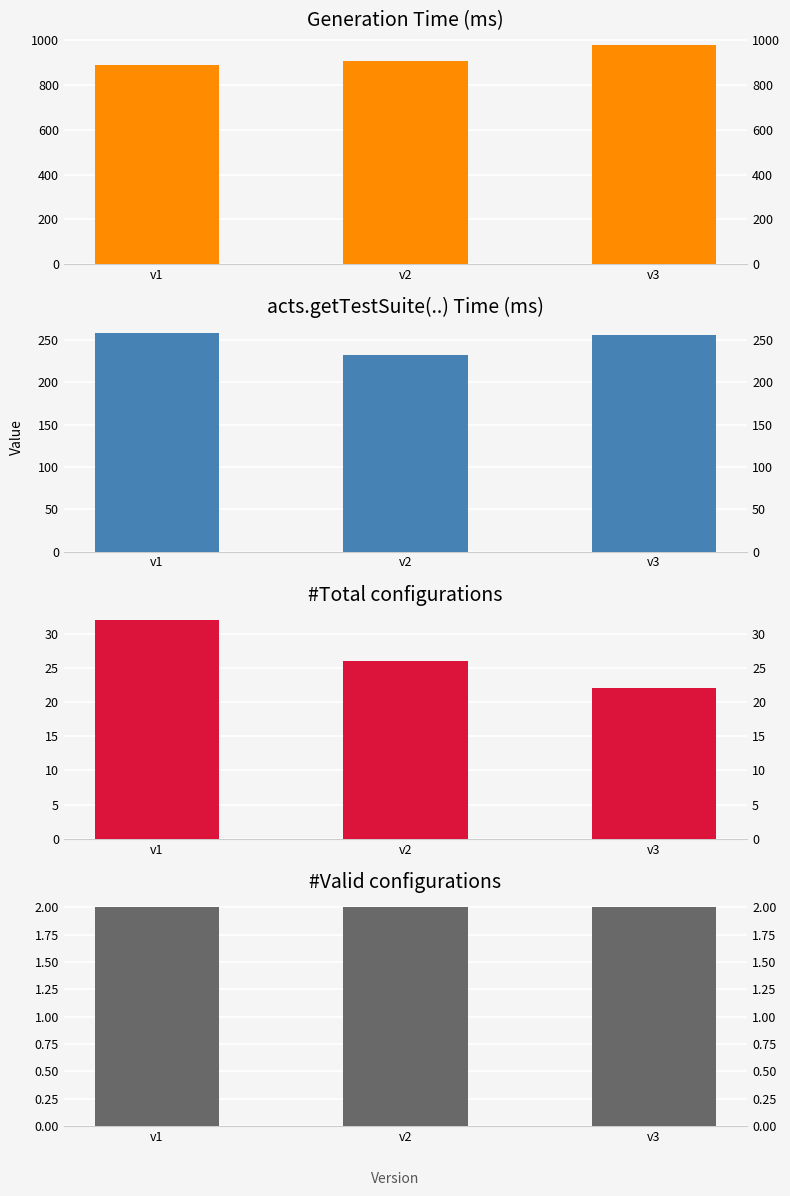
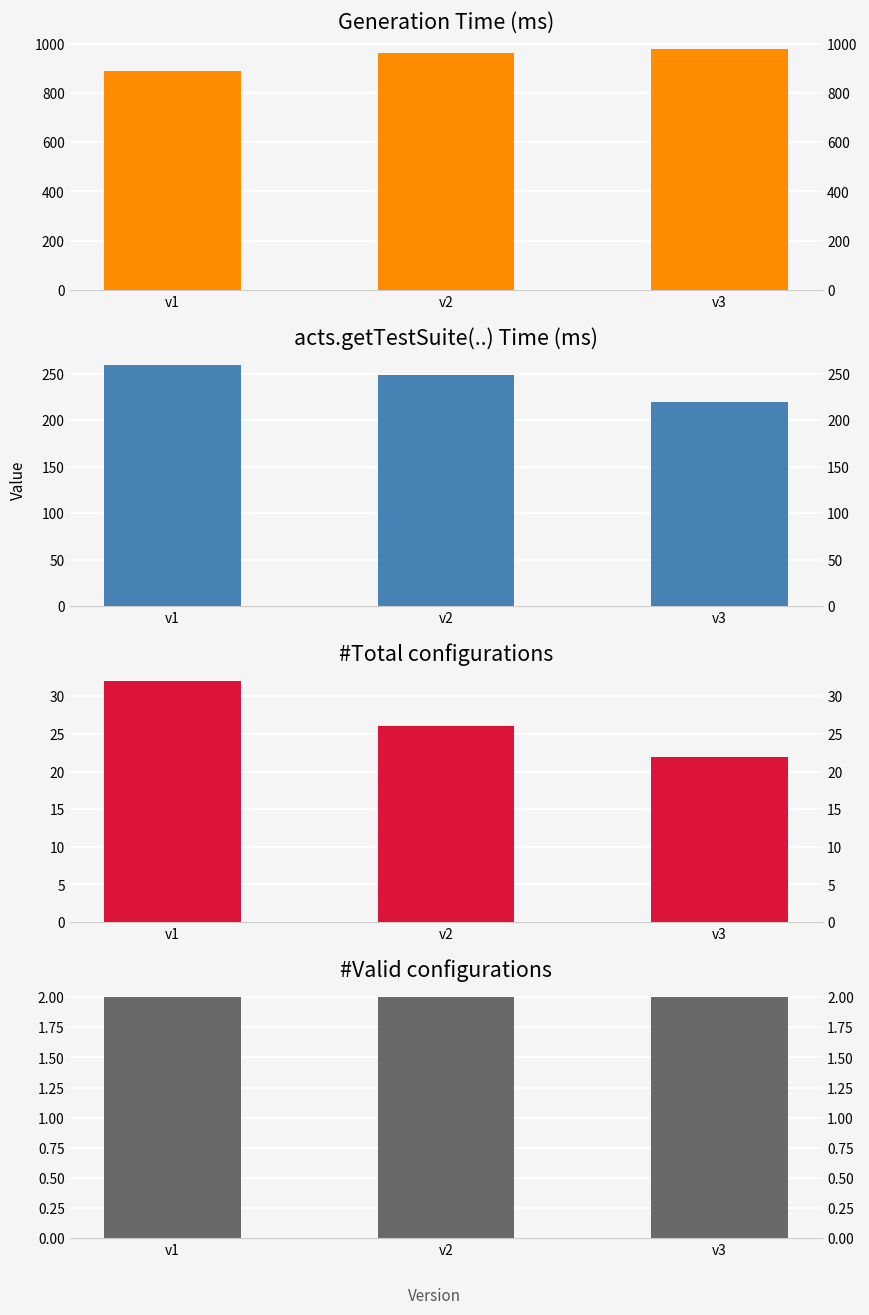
  {
    "Generation Time (ms)": {
      "v1": 890,
-     "v2": 910,
+     "v2": 960,
      "v3": 980
    },
    "acts.getTestSuite(..) Time (ms)": {
      "v1": 260,
-     "v2": 230,
-     "v3": 260
+     "v2": 250,
+     "v3": 220
    },
    "#Total configurations": {
      "v1": 32,
      "v2": 26,
      "v3": 22
    },
    "#Valid configurations": {
      "v1": 2.00,
      "v2": 2.00,
      "v3": 2.00
    }
  }
